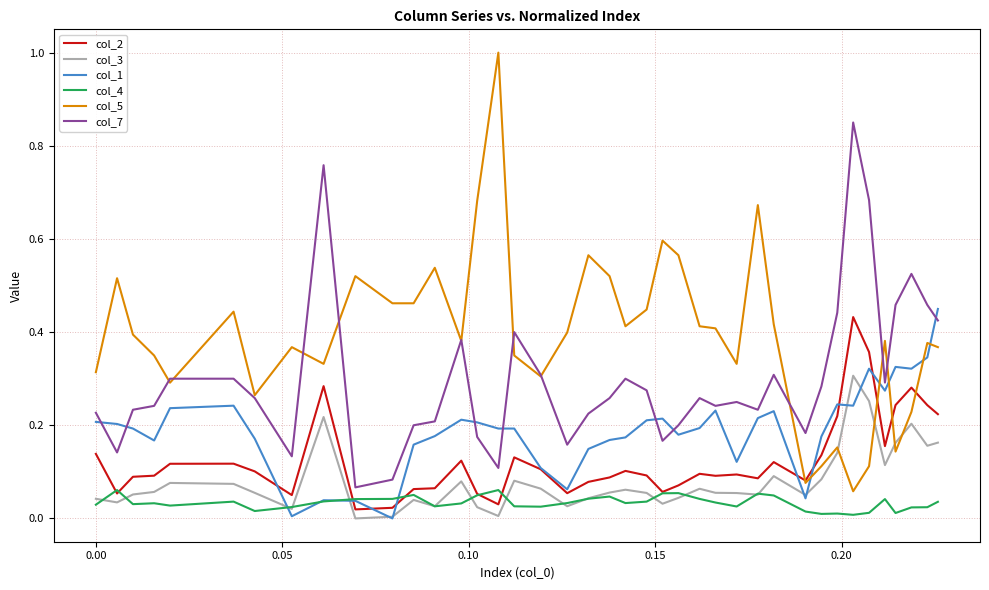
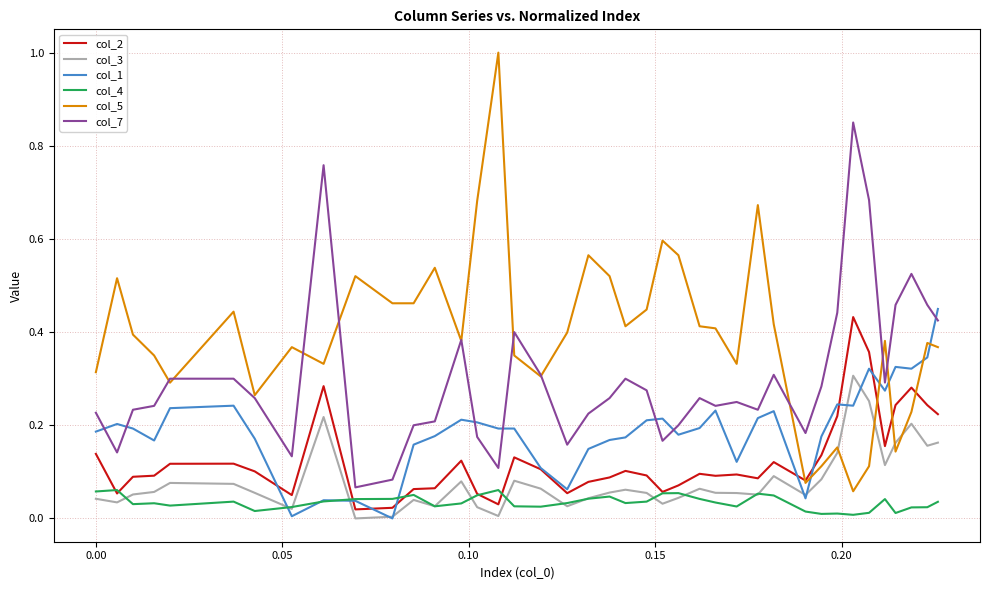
  {
    "col_2": {
      "0.00": 0.14
    },
    "col_3": {
      "0.00": 0.04
    },
    "col_1": {
-     "0.00": 0.21
+     "0.00": 0.19
    },
    "col_4": {
-     "0.00": 0.03
+     "0.00": 0.06
    },
    "col_5": {
      "0.00": 0.31
    },
    "col_7": {
      "0.00": 0.23
    }
  }
